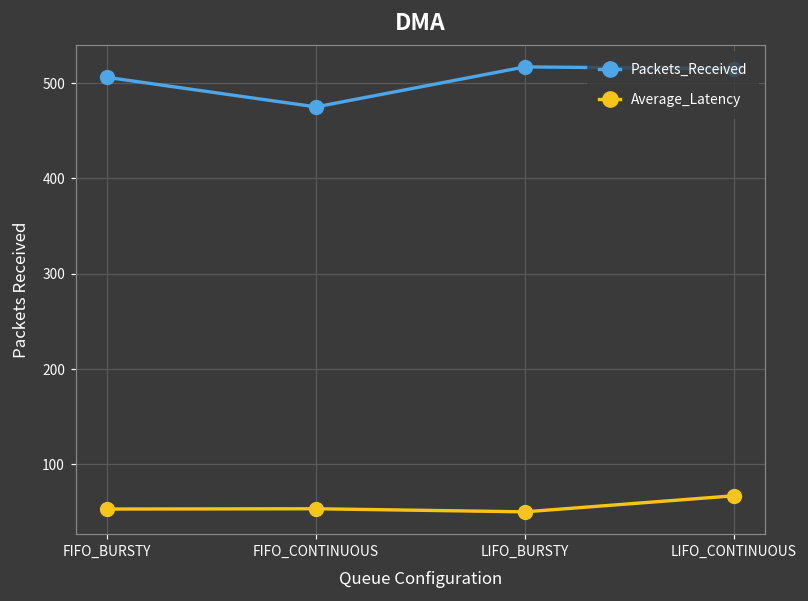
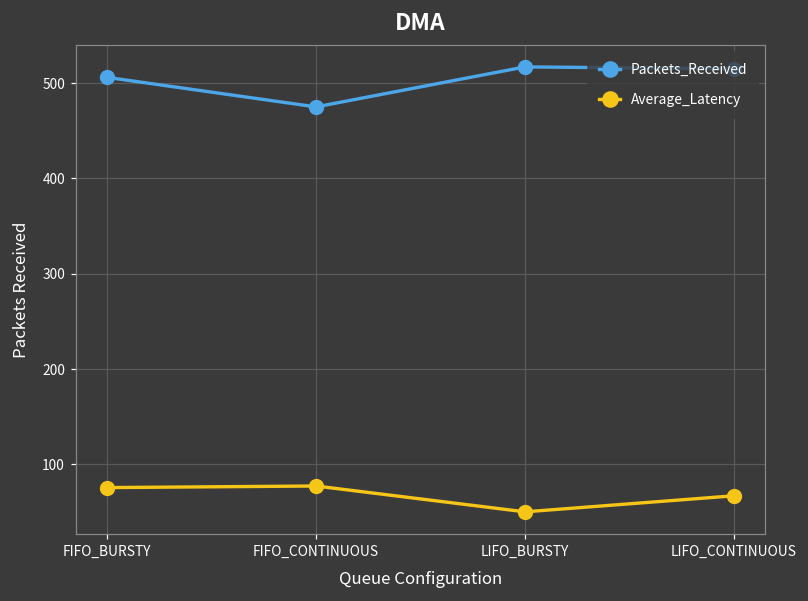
  {
    "Packets_Received": {
      "FIFO_BURSTY": 510,
      "FIFO_CONTINUOUS": 480,
      "LIFO_BURSTY": 520
    },
    "Average_Latency": {
-     "FIFO_BURSTY": 50,
-     "FIFO_CONTINUOUS": 50,
+     "FIFO_BURSTY": 80,
+     "FIFO_CONTINUOUS": 80,
      "LIFO_BURSTY": 50,
      "LIFO_CONTINUOUS": 70
    }
  }
